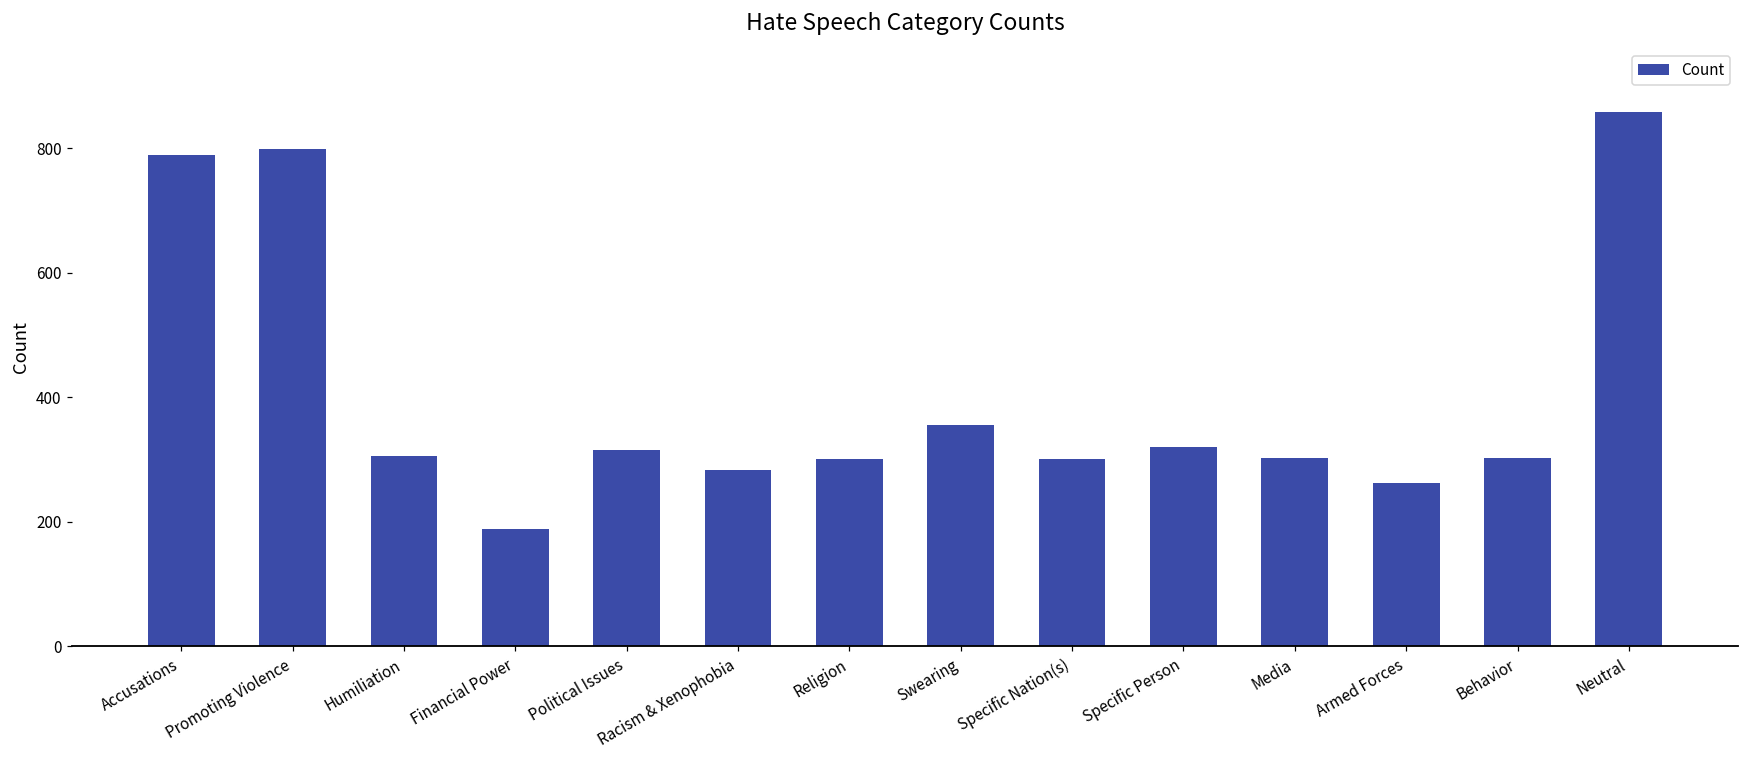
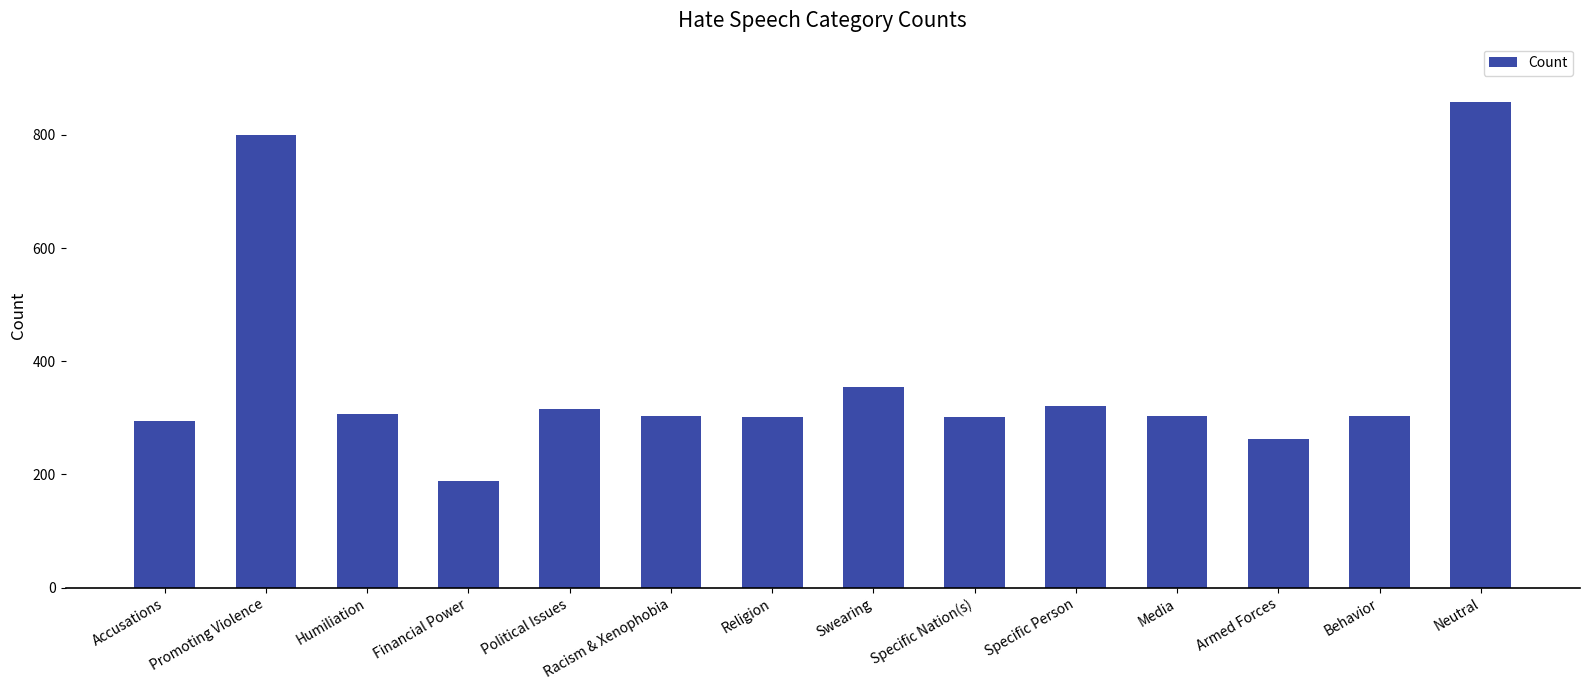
  {
-   "Accusations": 790,
+   "Accusations": 290,
    "Promoting Violence": 800,
    "Humiliation": 310,
    "Financial Power": 190,
    "Political Issues": 320,
-   "Racism & Xenophobia": 280,
+   "Racism & Xenophobia": 300,
    "Religion": 300,
    "Swearing": 360,
    "Specific Nation(s)": 300,
    "Specific Person": 320,
    "Media": 300,
    "Armed Forces": 260,
    "Behavior": 300,
    "Neutral": 860
  }
